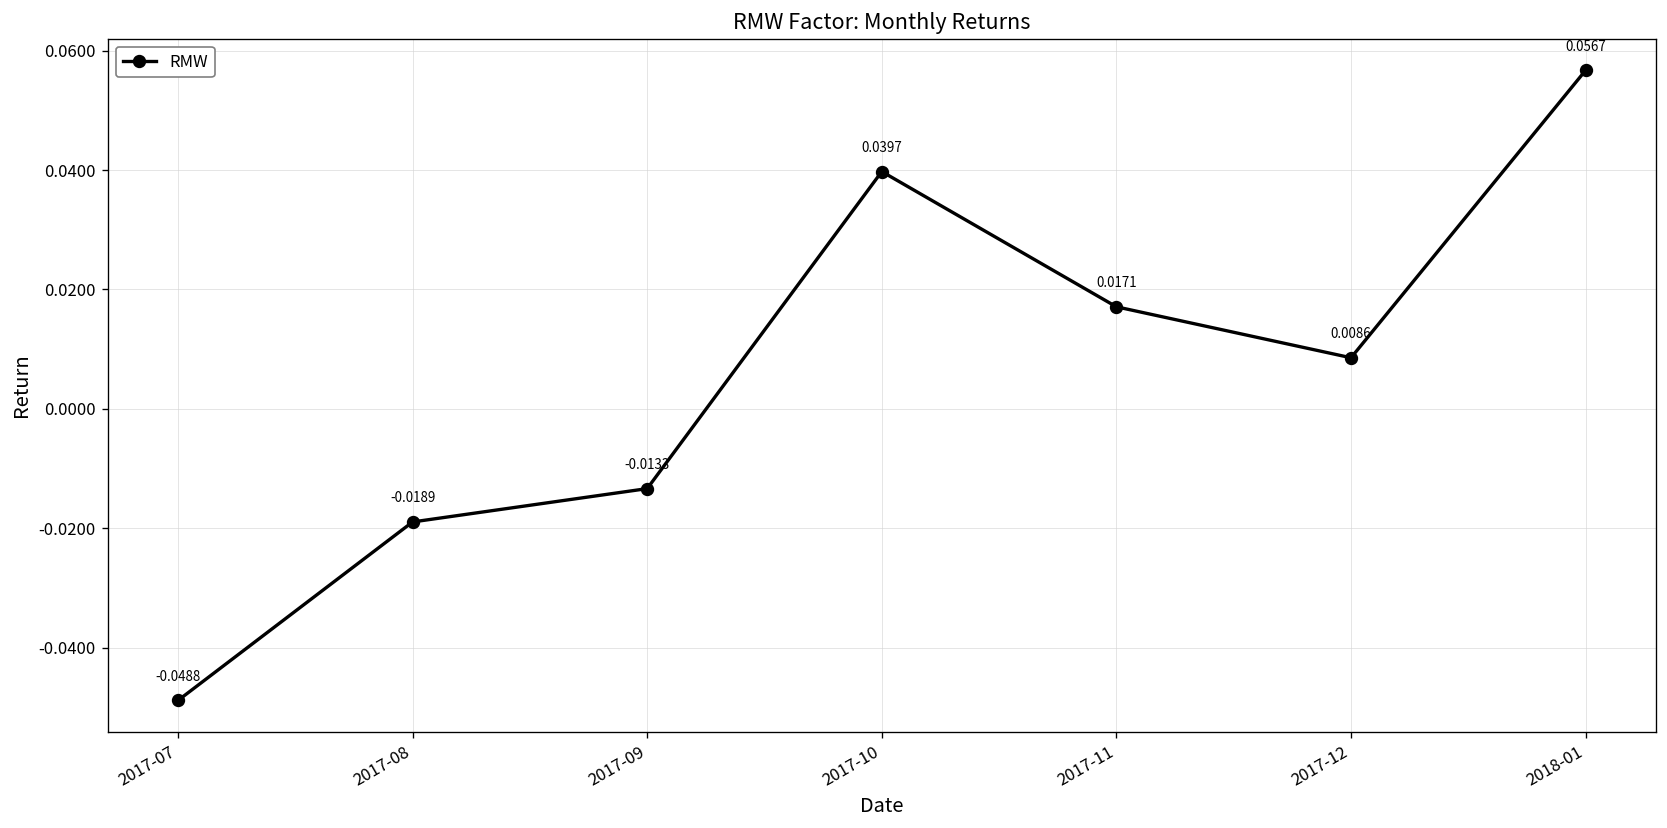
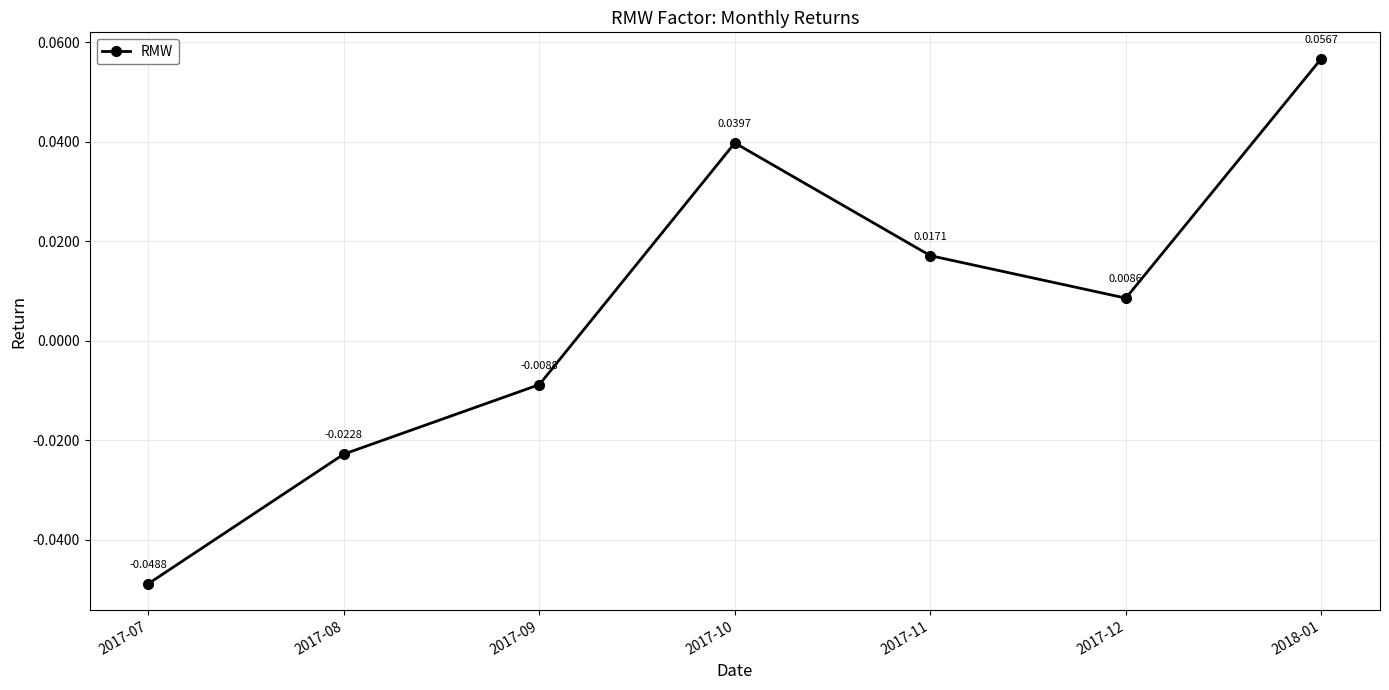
  {
    "2017-07": -0.0488,
-   "2017-08": -0.0189,
-   "2017-09": -0.0133,
+   "2017-08": -0.0228,
+   "2017-09": -0.0088,
    "2017-10": 0.0397,
    "2017-11": 0.0171,
    "2017-12": 0.0086,
    "2018-01": 0.0567
  }
